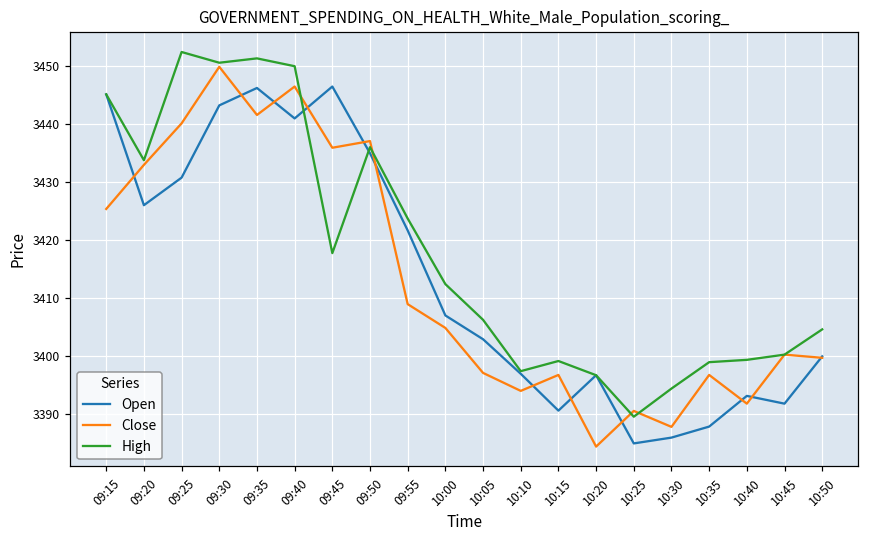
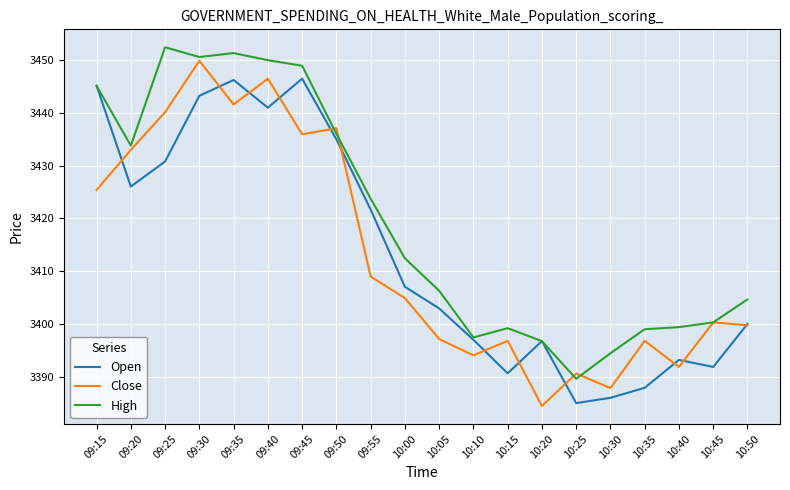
  {
    "Open": {
      "09:20": 3426,
      "09:25": 3431,
      "09:30": 3443,
      "09:35": 3446,
      "09:40": 3441,
      "09:45": 3447,
      "09:50": 3435,
      "09:55": 3422,
      "10:00": 3407,
      "10:05": 3403,
      "10:15": 3391,
      "10:25": 3385,
      "10:30": 3386,
      "10:35": 3388,
      "10:40": 3393,
      "10:45": 3392
    },
    "Close": {
      "09:15": 3425,
      "09:20": 3433,
      "09:25": 3440,
      "09:30": 3450,
      "09:35": 3442,
      "09:40": 3447,
      "09:45": 3436,
      "09:50": 3437,
      "09:55": 3409,
      "10:00": 3405,
      "10:05": 3397,
      "10:10": 3394,
      "10:15": 3397,
      "10:20": 3384,
      "10:25": 3391,
      "10:30": 3388,
      "10:35": 3397,
      "10:40": 3392
    },
    "High": {
      "09:20": 3434,
      "09:25": 3452,
      "09:30": 3451,
      "09:35": 3451,
      "09:40": 3450,
-     "09:45": 3418,
+     "09:45": 3449,
      "09:50": 3436,
      "09:55": 3424,
      "10:00": 3412,
      "10:05": 3406,
      "10:15": 3399,
      "10:25": 3390,
      "10:30": 3394,
      "10:35": 3399,
      "10:40": 3399,
      "10:50": 3405
    }
  }
